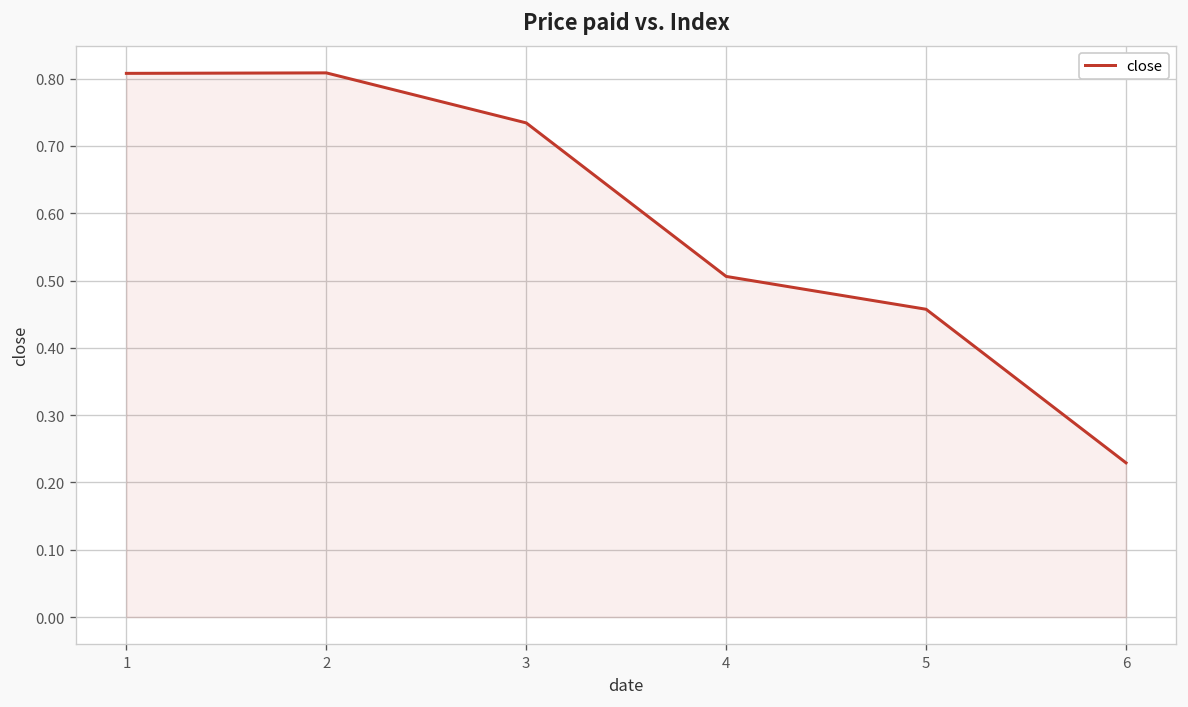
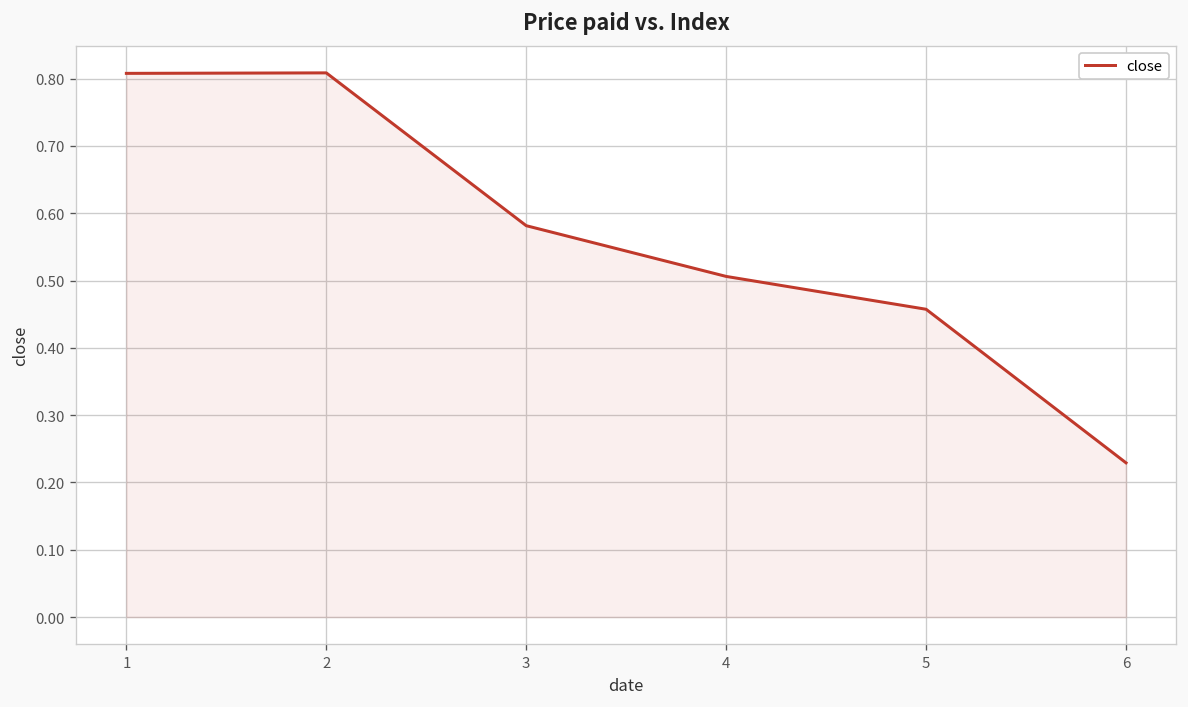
  {
    "1": 0.81,
    "2": 0.81,
-   "3": 0.73,
+   "3": 0.58,
    "4": 0.51,
    "5": 0.46,
    "6": 0.23
  }
